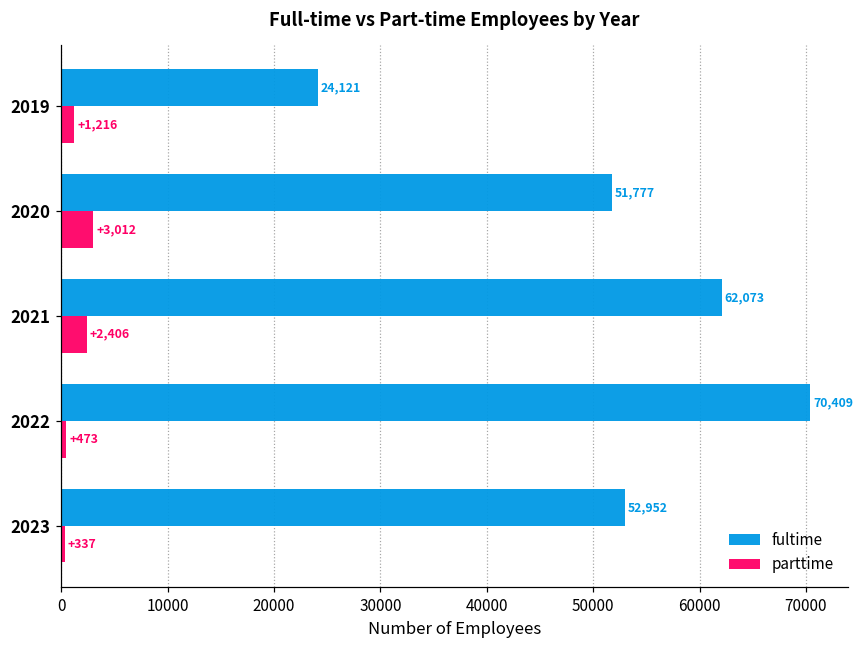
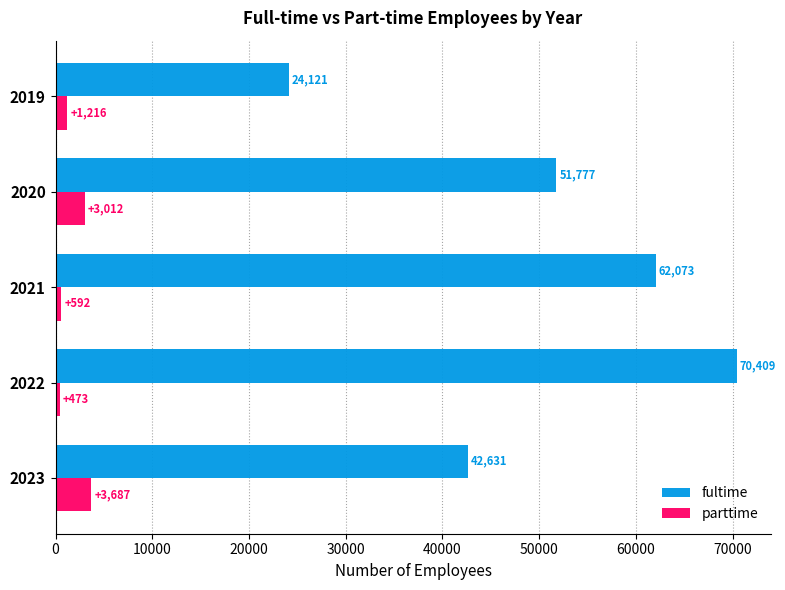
  {
    "fultime": {
      "2019": "24,121",
      "2020": "51,777",
      "2021": "62,073",
      "2022": "70,409",
-     "2023": "52,952"
+     "2023": "42,631"
    },
    "parttime": {
      "2019": "+1,216",
      "2020": "+3,012",
-     "2021": "+2,406",
+     "2021": "+592",
      "2022": "+473",
-     "2023": "+337"
+     "2023": "+3,687"
    }
  }
